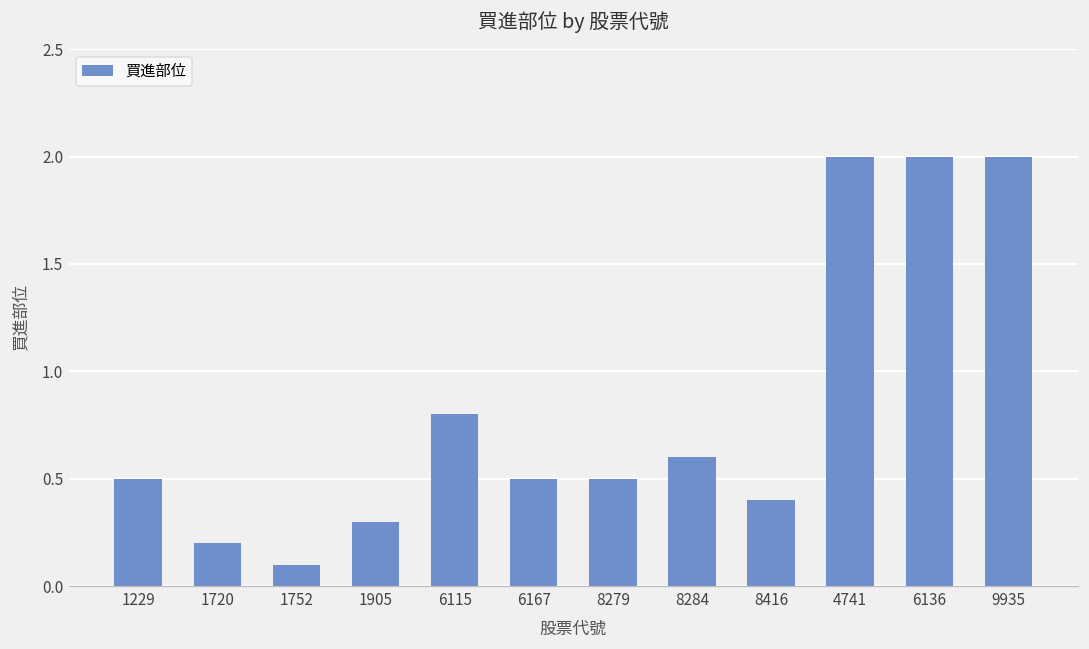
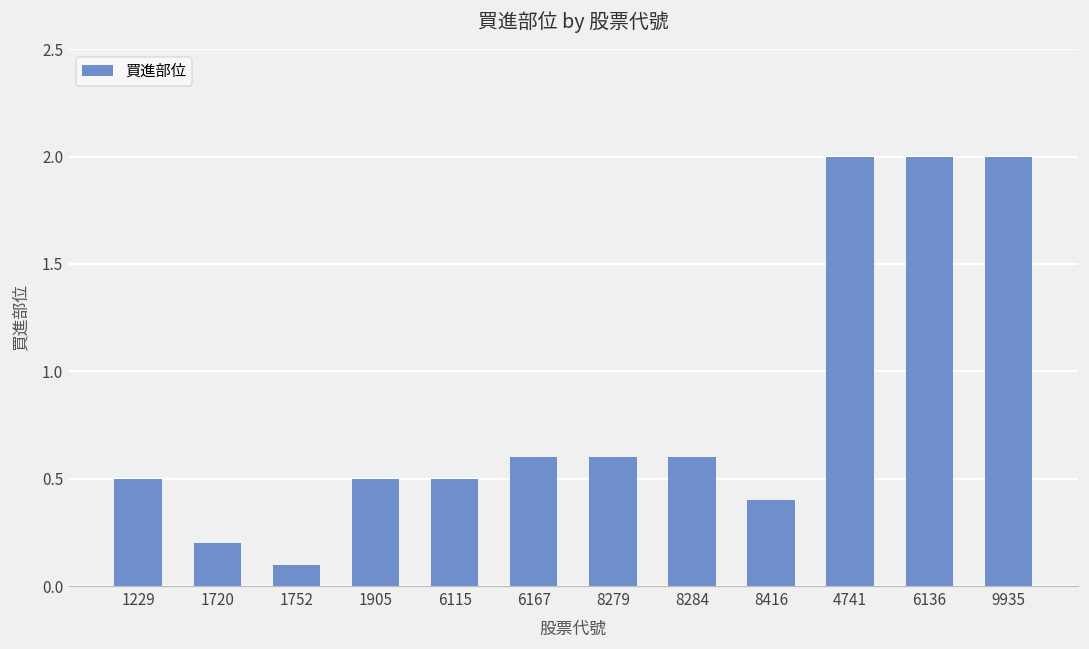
  {
    "1229": 0.5,
    "1720": 0.2,
    "1752": 0.1,
-   "1905": 0.3,
-   "6115": 0.8,
-   "6167": 0.5,
-   "8279": 0.5,
+   "1905": 0.5,
+   "6115": 0.5,
+   "6167": 0.6,
+   "8279": 0.6,
    "8284": 0.6,
    "8416": 0.4,
    "4741": 2.0,
    "6136": 2.0,
    "9935": 2.0
  }
